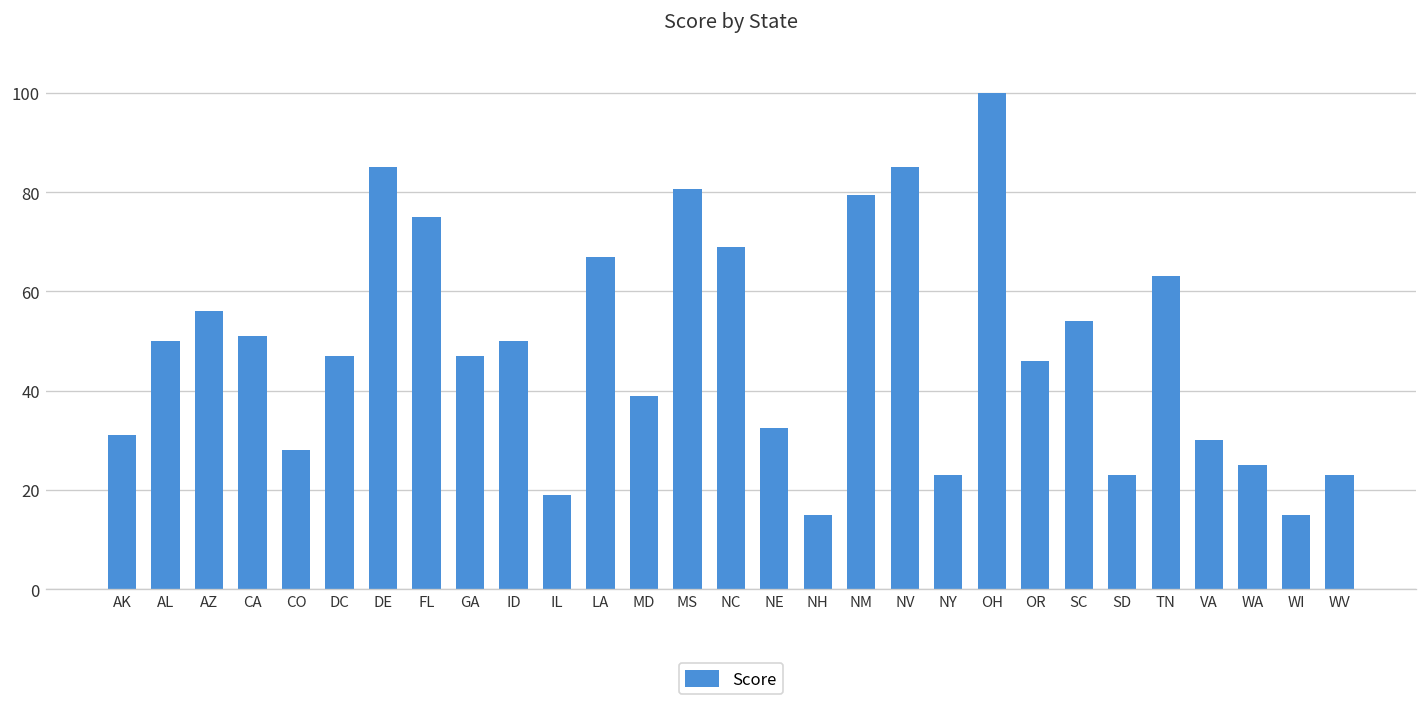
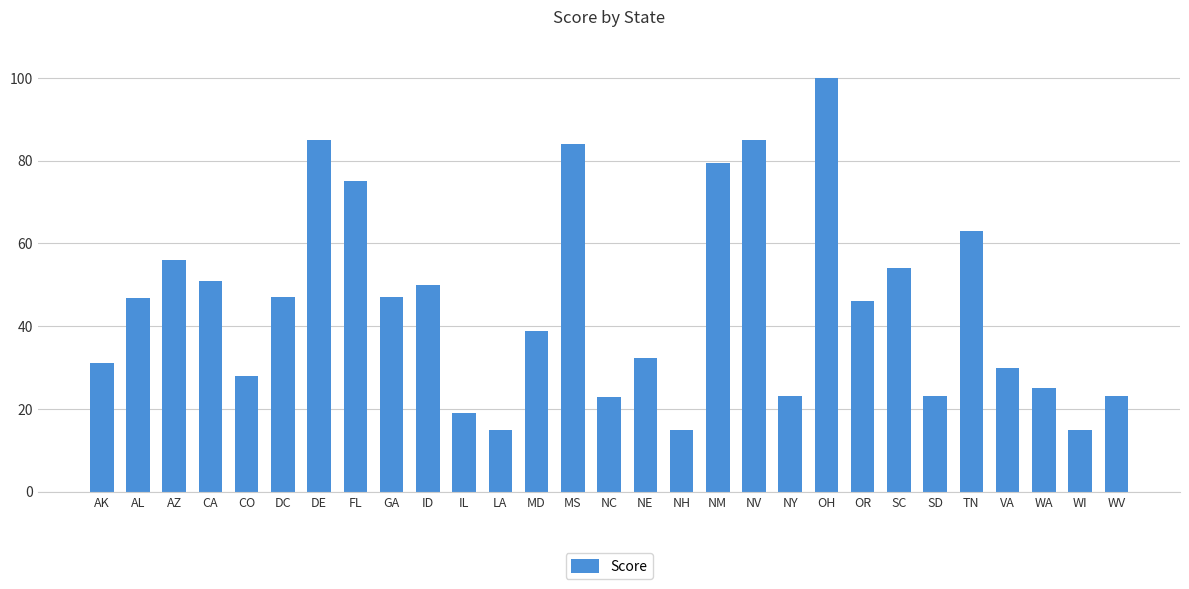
  {
    "AK": 31,
-   "AL": 50,
+   "AL": 47,
    "AZ": 56,
    "CA": 51,
    "CO": 28,
    "DC": 47,
    "DE": 85,
    "FL": 75,
    "GA": 47,
    "ID": 50,
    "IL": 19,
-   "LA": 67,
+   "LA": 15,
    "MD": 39,
-   "MS": 81,
-   "NC": 69,
+   "MS": 84,
+   "NC": 23,
    "NE": 32,
    "NH": 15,
    "NM": 79,
    "NV": 85,
    "NY": 23,
    "OH": 100,
    "OR": 46,
    "SC": 54,
    "SD": 23,
    "TN": 63,
    "VA": 30,
    "WA": 25,
    "WI": 15,
    "WV": 23
  }
